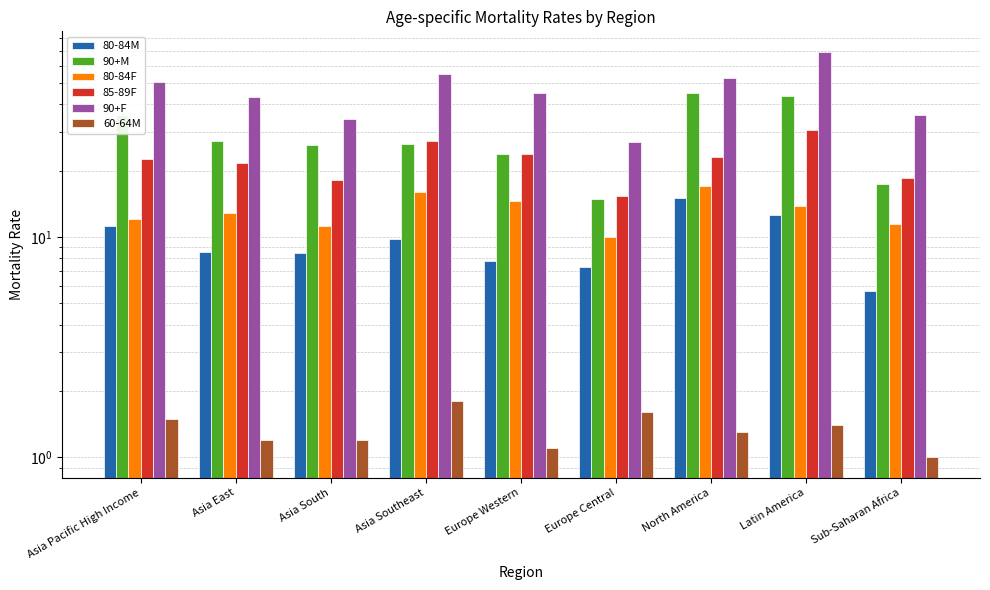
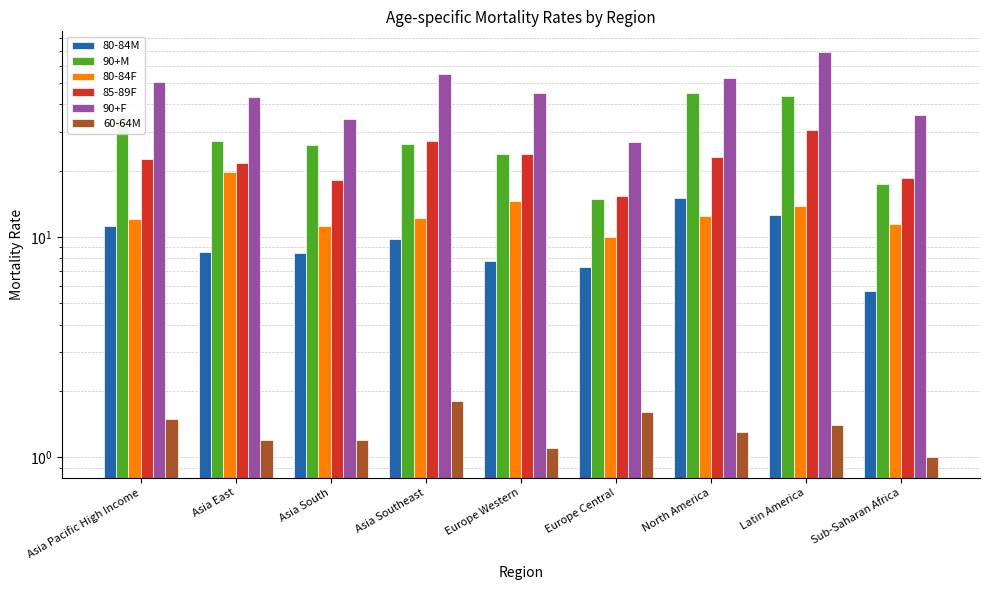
  {
    "80-84M": {
      "Asia Pacific High Income": 11,
      "Asia East": 8.6,
      "Asia South": 8.5,
      "Asia Southeast": 10,
      "Europe Western": 8,
      "Europe Central": 7.3,
      "North America": 15,
      "Latin America": 13,
      "Sub-Saharan Africa": 5.7
    },
    "90+M": {
      "Asia East": 27,
      "Asia South": 26,
      "Asia Southeast": 26,
      "Europe Western": 24,
      "Europe Central": 15,
      "North America": 45,
      "Latin America": 44,
      "Sub-Saharan Africa": 18
    },
    "80-84F": {
      "Asia Pacific High Income": 12,
-     "Asia East": 13,
+     "Asia East": 20,
      "Asia South": 11,
-     "Asia Southeast": 16,
+     "Asia Southeast": 12,
      "Europe Western": 15,
      "Europe Central": 10,
-     "North America": 17,
+     "North America": 13,
      "Latin America": 14,
      "Sub-Saharan Africa": 12
    },
    "85-89F": {
      "Asia Pacific High Income": 23,
      "Asia East": 22,
      "Asia South": 18,
      "Asia Southeast": 27,
      "Europe Western": 24,
      "Europe Central": 15,
      "North America": 23,
      "Latin America": 31,
      "Sub-Saharan Africa": 19
    },
    "90+F": {
      "Asia Pacific High Income": 51,
      "Asia East": 43,
      "Asia South": 34,
      "Asia Southeast": 55,
      "Europe Western": 45,
      "Europe Central": 27,
      "North America": 53,
      "Latin America": 69,
      "Sub-Saharan Africa": 36
    },
    "60-64M": {
      "Asia Pacific High Income": 1.5,
      "Asia East": 1.2,
      "Asia South": 1.2,
      "Asia Southeast": 1.8,
      "Europe Western": 1.1,
      "Europe Central": 1.6,
      "North America": 1.3,
      "Latin America": 1.4,
      "Sub-Saharan Africa": 1
    }
  }
